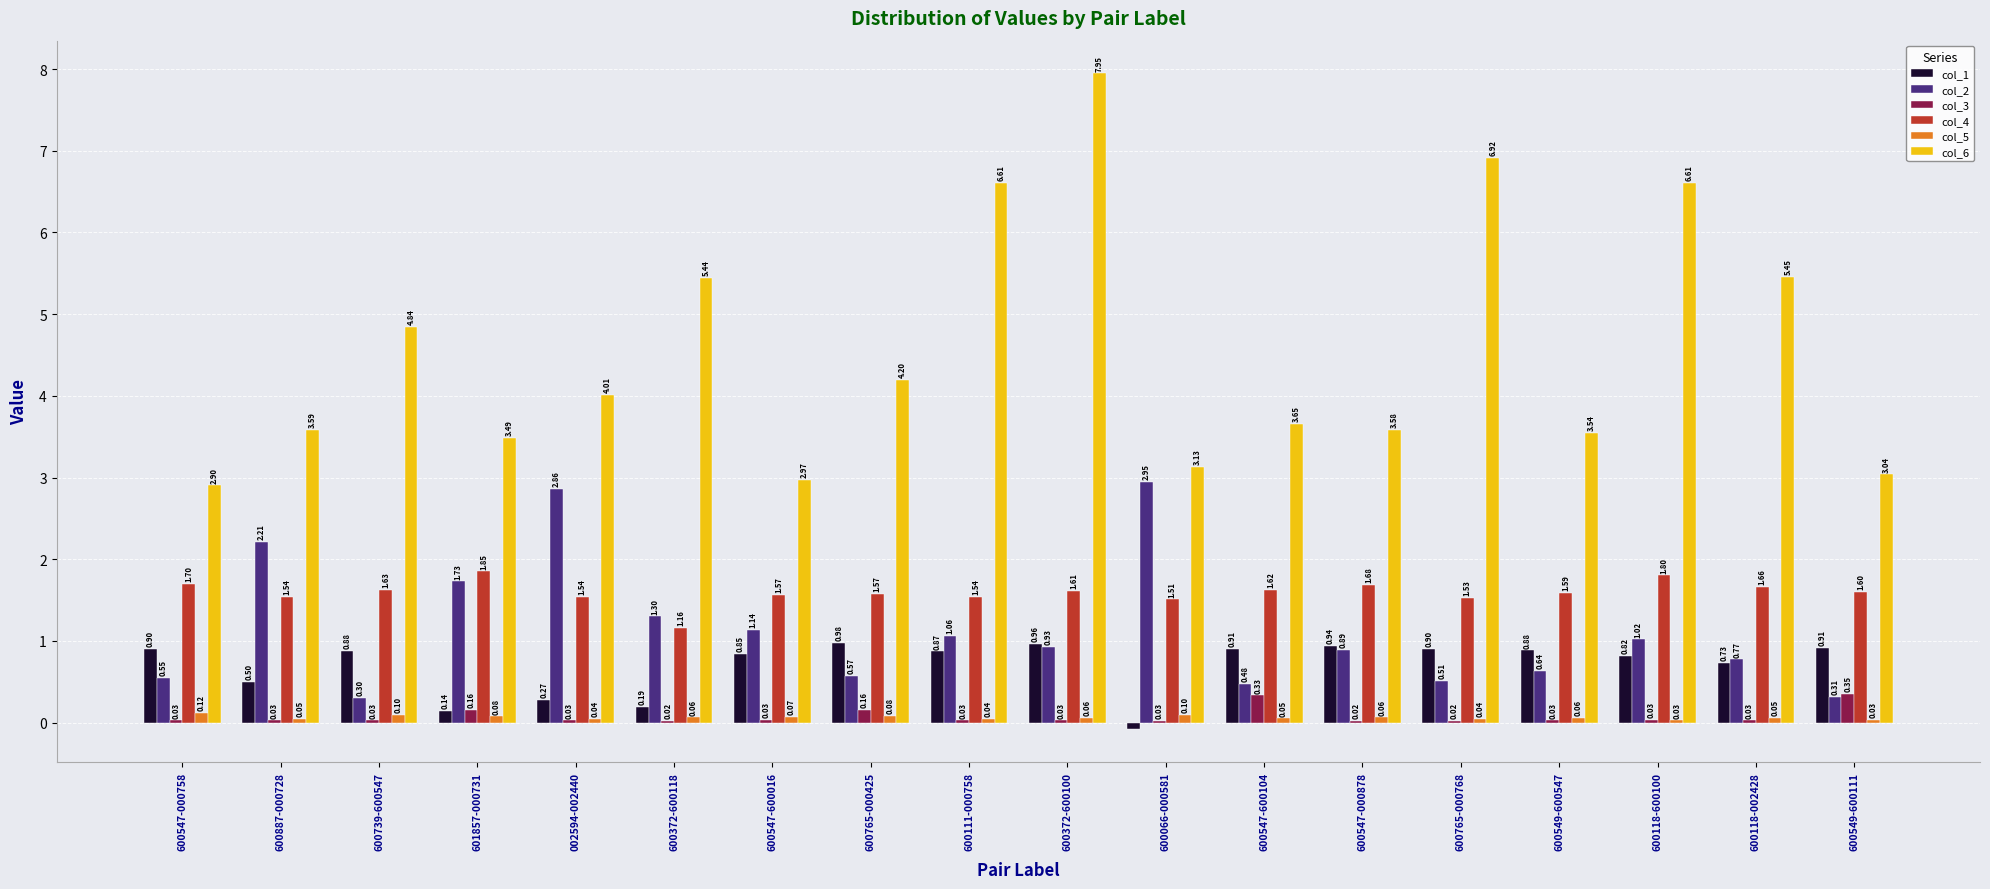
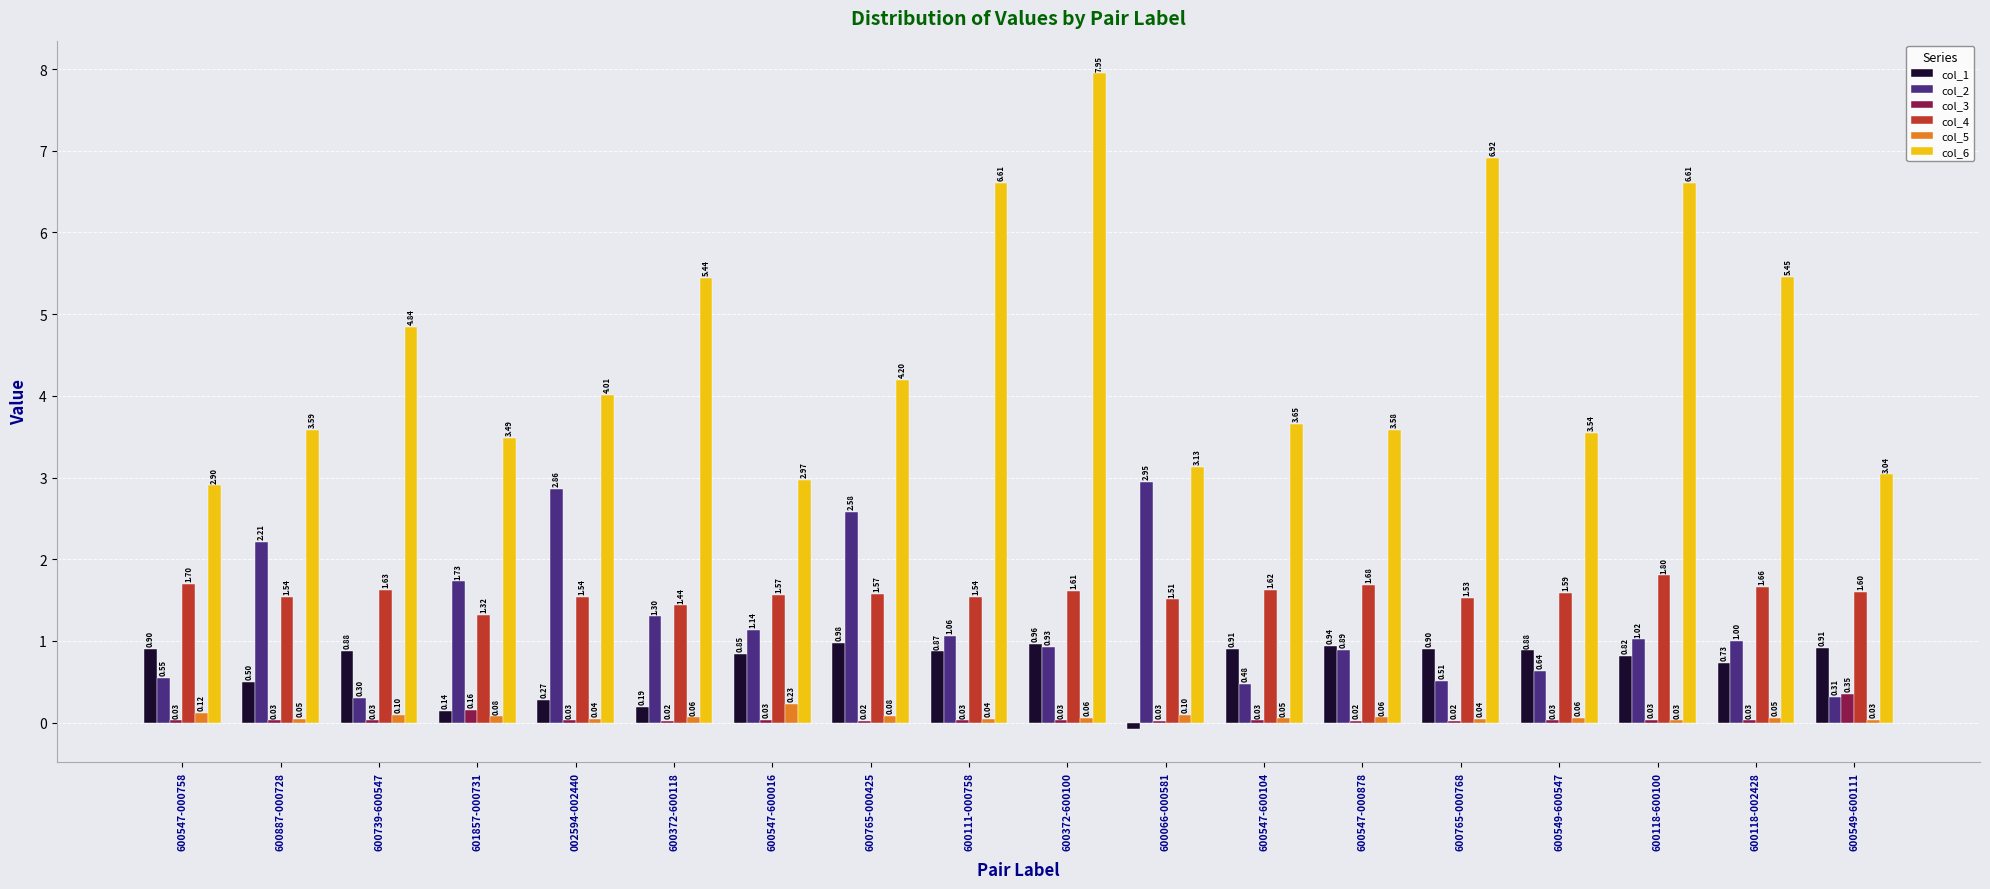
  {
    "col_1": {
      "600547-000758": 0.90,
      "600887-000728": 0.50,
      "600739-600547": 0.88,
      "601857-000731": 0.14,
      "002594-002440": 0.27,
      "600372-600118": 0.19,
      "600547-600016": 0.85,
      "600765-000425": 0.98,
      "600111-000758": 0.87,
      "600372-600100": 0.96,
      "600547-600104": 0.91,
      "600547-000878": 0.94,
      "600765-000768": 0.90,
      "600549-600547": 0.88,
      "600118-600100": 0.82,
      "600118-002428": 0.73,
      "600549-600111": 0.91
    },
    "col_2": {
      "600547-000758": 0.55,
      "600887-000728": 2.21,
      "600739-600547": 0.30,
      "601857-000731": 1.73,
      "002594-002440": 2.86,
      "600372-600118": 1.30,
      "600547-600016": 1.14,
-     "600765-000425": 0.57,
+     "600765-000425": 2.58,
      "600111-000758": 1.06,
      "600372-600100": 0.93,
      "600066-000581": 2.95,
      "600547-600104": 0.48,
      "600547-000878": 0.89,
      "600765-000768": 0.51,
      "600549-600547": 0.64,
      "600118-600100": 1.02,
-     "600118-002428": 0.77,
+     "600118-002428": 1.00,
      "600549-600111": 0.31
    },
    "col_3": {
      "600547-000758": 0.03,
      "600887-000728": 0.03,
      "600739-600547": 0.03,
      "601857-000731": 0.16,
      "002594-002440": 0.03,
      "600372-600118": 0.02,
      "600547-600016": 0.03,
-     "600765-000425": 0.16,
+     "600765-000425": 0.02,
      "600111-000758": 0.03,
      "600372-600100": 0.03,
      "600066-000581": 0.03,
-     "600547-600104": 0.33,
+     "600547-600104": 0.03,
      "600547-000878": 0.02,
      "600765-000768": 0.02,
      "600549-600547": 0.03,
      "600118-600100": 0.03,
      "600118-002428": 0.03,
      "600549-600111": 0.35
    },
    "col_4": {
      "600547-000758": 1.70,
      "600887-000728": 1.54,
      "600739-600547": 1.63,
-     "601857-000731": 1.85,
+     "601857-000731": 1.32,
      "002594-002440": 1.54,
-     "600372-600118": 1.16,
+     "600372-600118": 1.44,
      "600547-600016": 1.57,
      "600765-000425": 1.57,
      "600111-000758": 1.54,
      "600372-600100": 1.61,
      "600066-000581": 1.51,
      "600547-600104": 1.62,
      "600547-000878": 1.68,
      "600765-000768": 1.53,
      "600549-600547": 1.59,
      "600118-600100": 1.80,
      "600118-002428": 1.66,
      "600549-600111": 1.60
    },
    "col_5": {
      "600547-000758": 0.12,
      "600887-000728": 0.05,
      "600739-600547": 0.10,
      "601857-000731": 0.08,
      "002594-002440": 0.04,
      "600372-600118": 0.06,
-     "600547-600016": 0.07,
+     "600547-600016": 0.23,
      "600765-000425": 0.08,
      "600111-000758": 0.04,
      "600372-600100": 0.06,
      "600066-000581": 0.10,
      "600547-600104": 0.05,
      "600547-000878": 0.06,
      "600765-000768": 0.04,
      "600549-600547": 0.06,
      "600118-600100": 0.03,
      "600118-002428": 0.05,
      "600549-600111": 0.03
    },
    "col_6": {
      "600547-000758": 2.90,
      "600887-000728": 3.59,
      "600739-600547": 4.84,
      "601857-000731": 3.49,
      "002594-002440": 4.01,
      "600372-600118": 5.44,
      "600547-600016": 2.97,
      "600765-000425": 4.20,
      "600111-000758": 6.61,
      "600372-600100": 7.95,
      "600066-000581": 3.13,
      "600547-600104": 3.65,
      "600547-000878": 3.58,
      "600765-000768": 6.92,
      "600549-600547": 3.54,
      "600118-600100": 6.61,
      "600118-002428": 5.45,
      "600549-600111": 3.04
    }
  }
